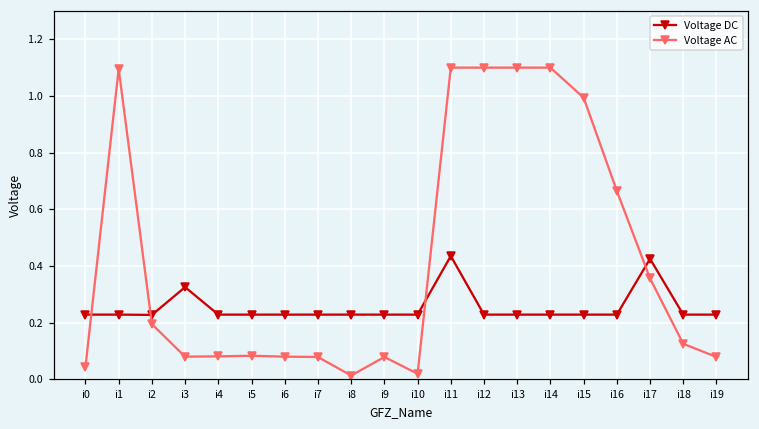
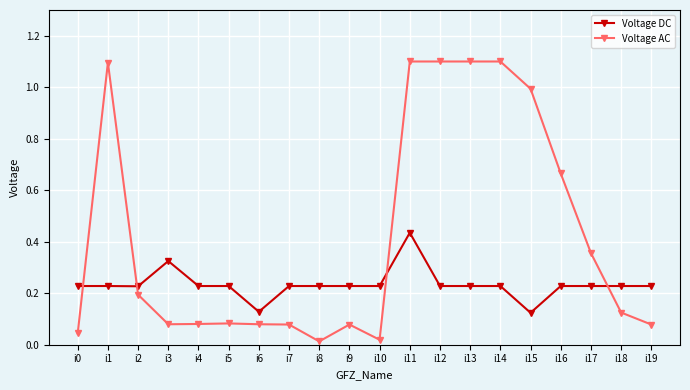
  {
    "Voltage DC": {
      "i0": 0.23,
      "i1": 0.23,
      "i2": 0.23,
      "i3": 0.33,
      "i4": 0.23,
      "i5": 0.23,
-     "i6": 0.23,
+     "i6": 0.13,
      "i7": 0.23,
      "i8": 0.23,
      "i9": 0.23,
      "i10": 0.23,
      "i11": 0.44,
      "i12": 0.23,
      "i13": 0.23,
      "i14": 0.23,
-     "i15": 0.23,
+     "i15": 0.12,
      "i16": 0.23,
-     "i17": 0.43,
+     "i17": 0.23,
      "i18": 0.23,
      "i19": 0.23
    },
    "Voltage AC": {
      "i0": 0.04,
      "i1": 1.10,
      "i2": 0.19,
      "i3": 0.08,
      "i4": 0.08,
      "i5": 0.08,
      "i6": 0.08,
      "i7": 0.08,
      "i8": 0.01,
      "i9": 0.08,
      "i10": 0.02,
      "i11": 1.10,
      "i12": 1.10,
      "i13": 1.10,
      "i14": 1.10,
      "i15": 0.99,
      "i16": 0.67,
      "i17": 0.36,
      "i18": 0.13,
      "i19": 0.08
    }
  }
